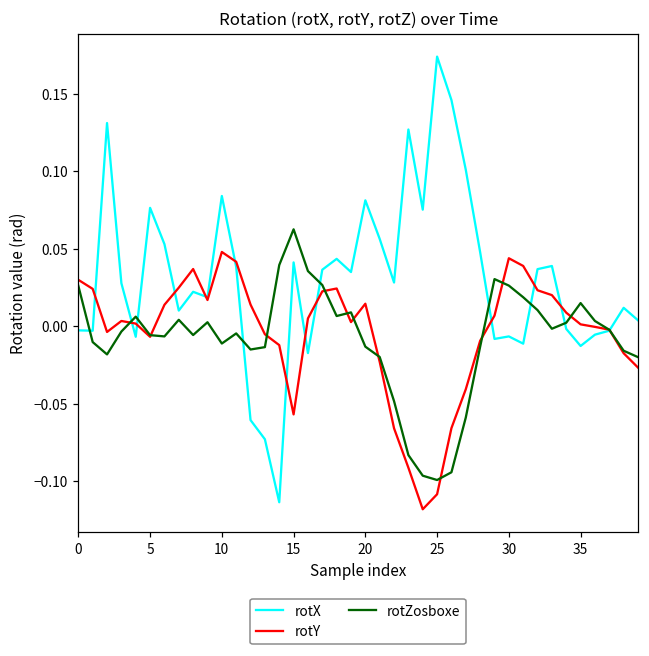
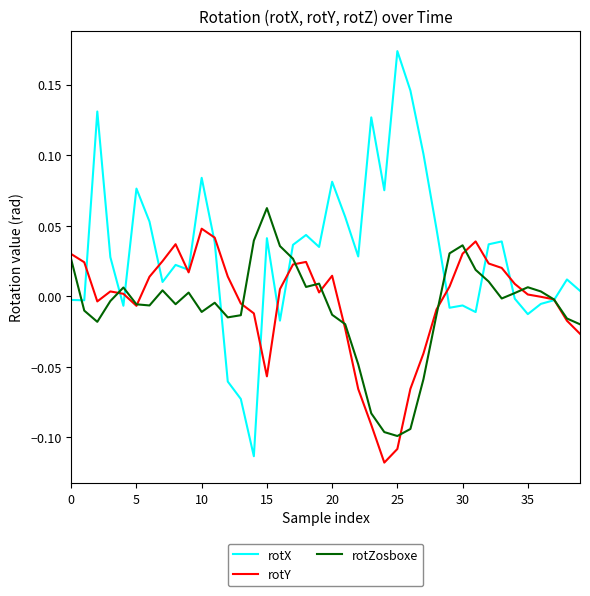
  {
    "rotX": {
      "0": -0.003,
      "5": 0.076,
      "10": 0.084,
      "15": 0.041,
      "20": 0.081,
      "25": 0.174,
      "30": -0.007,
      "35": -0.013
    },
    "rotY": {
      "0": 0.030,
      "10": 0.048,
      "15": -0.057,
      "20": 0.015,
      "25": -0.108,
-     "30": 0.044,
+     "30": 0.030,
      "35": 0.001
    },
    "rotZosboxe": {
      "0": 0.026,
      "10": -0.011,
      "15": 0.062,
      "20": -0.013,
      "25": -0.099,
-     "30": 0.026,
-     "35": 0.015
+     "30": 0.036,
+     "35": 0.006
    }
  }
